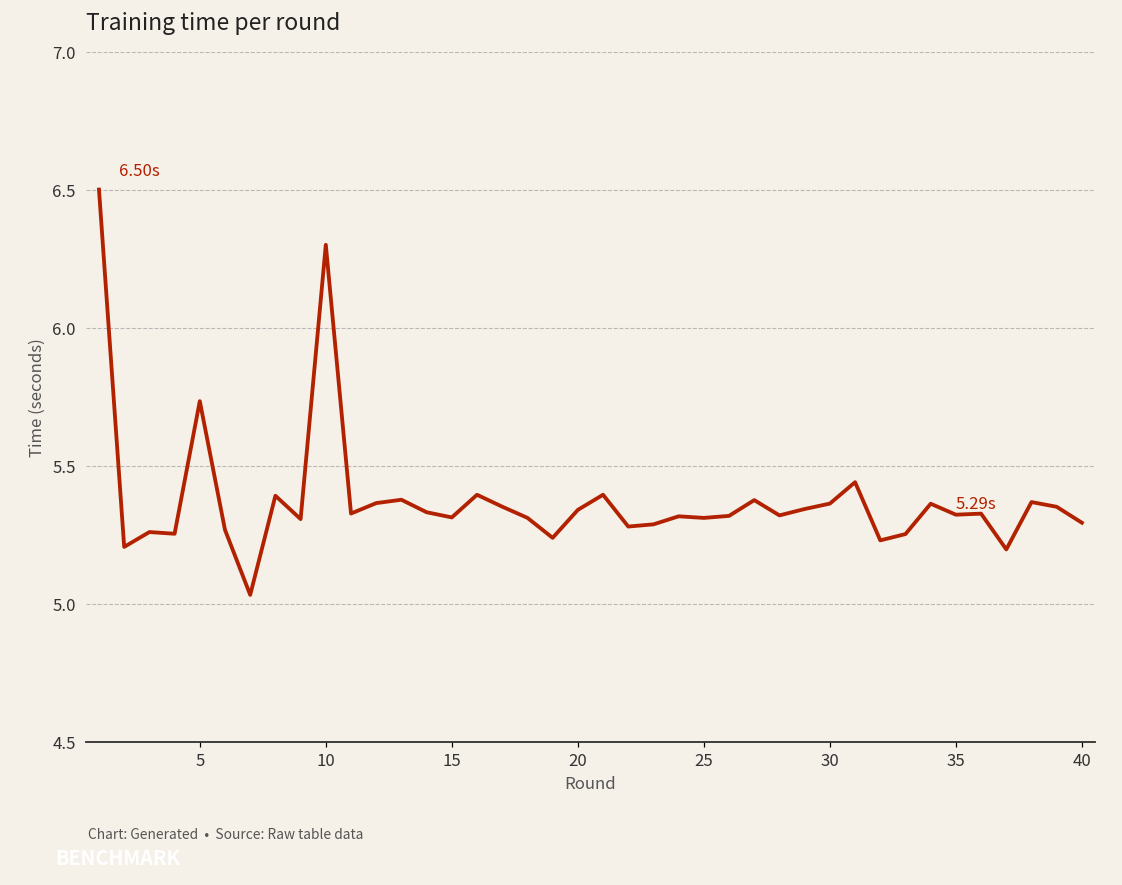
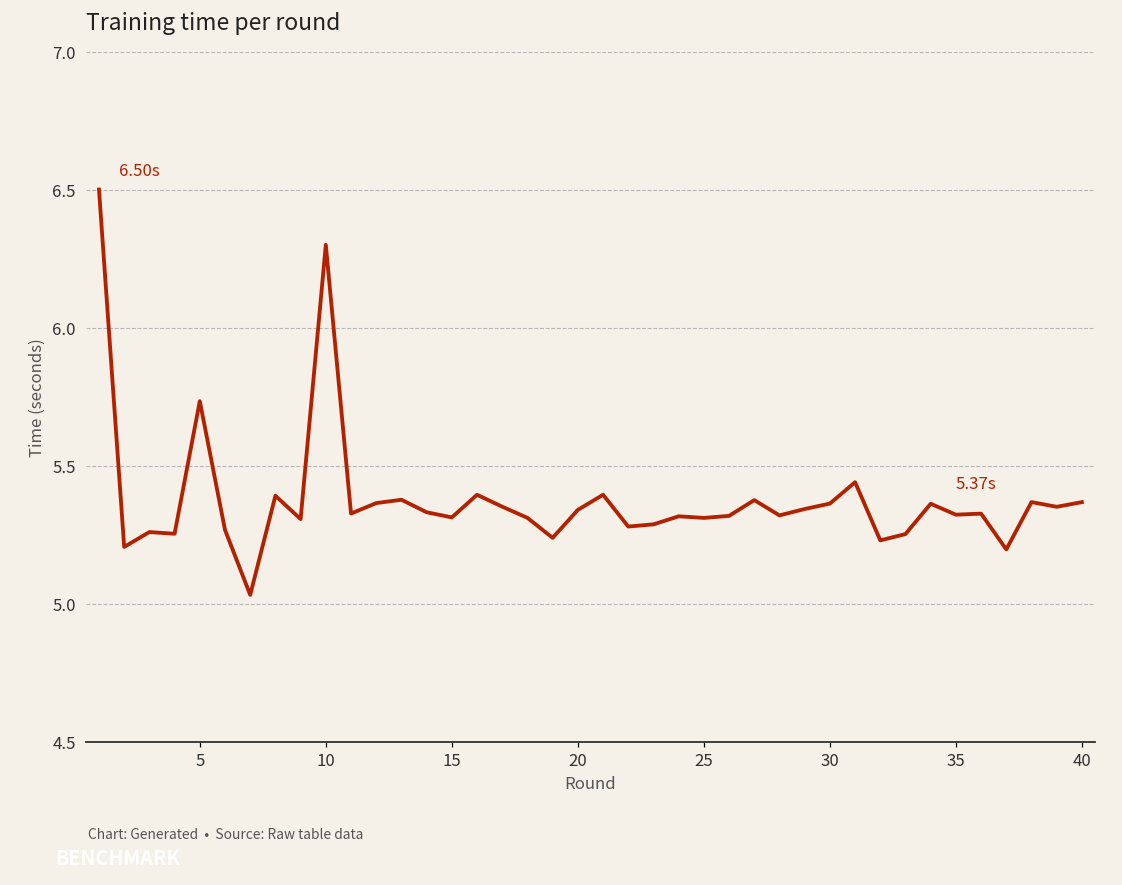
  {
-   "40": "5.29s"
+   "40": "5.37s"
  }
